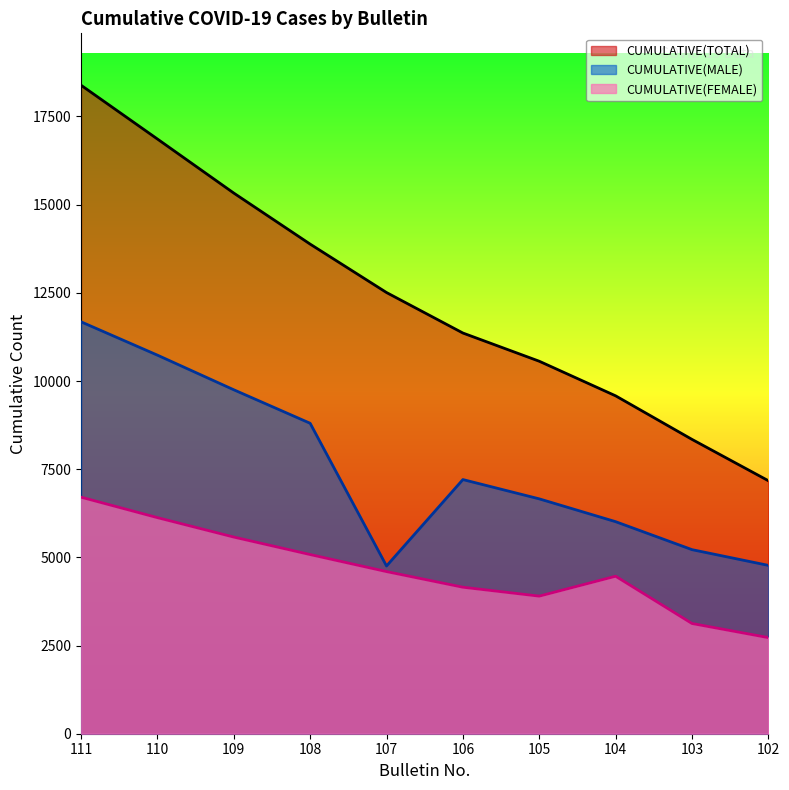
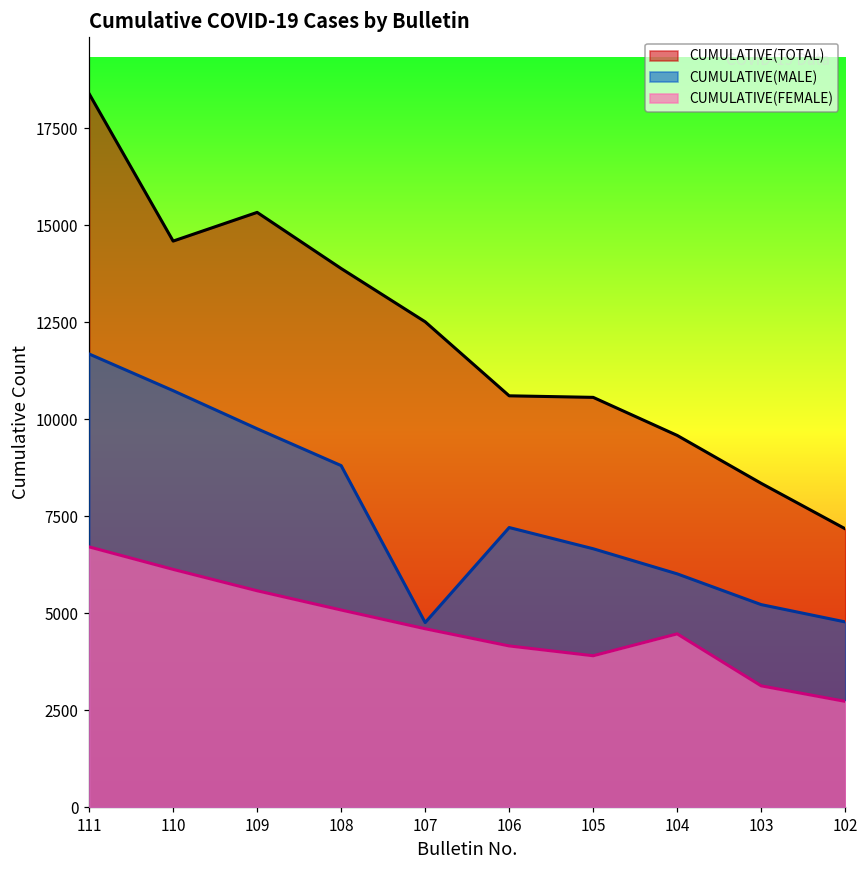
  {
    "CUMULATIVE(TOTAL)": {
      "111": 18400,
-     "110": 16900,
+     "110": 14600,
      "109": 15300,
      "108": 13900,
      "107": 12500,
-     "106": 11400,
+     "106": 10600,
      "105": 10600,
      "104": 9600,
      "103": 8300,
      "102": 7200
    },
    "CUMULATIVE(MALE)": {
      "111": 11700,
      "110": 10700,
      "109": 9800,
      "108": 8800,
      "107": 4800,
      "106": 7200,
      "105": 6700,
      "104": 6000,
      "103": 5200,
      "102": 4800
    },
    "CUMULATIVE(FEMALE)": {
      "111": 6700,
      "110": 6100,
      "109": 5600,
      "108": 5100,
      "107": 4600,
      "106": 4200,
      "105": 3900,
      "104": 4500,
      "103": 3100,
      "102": 2700
    }
  }
